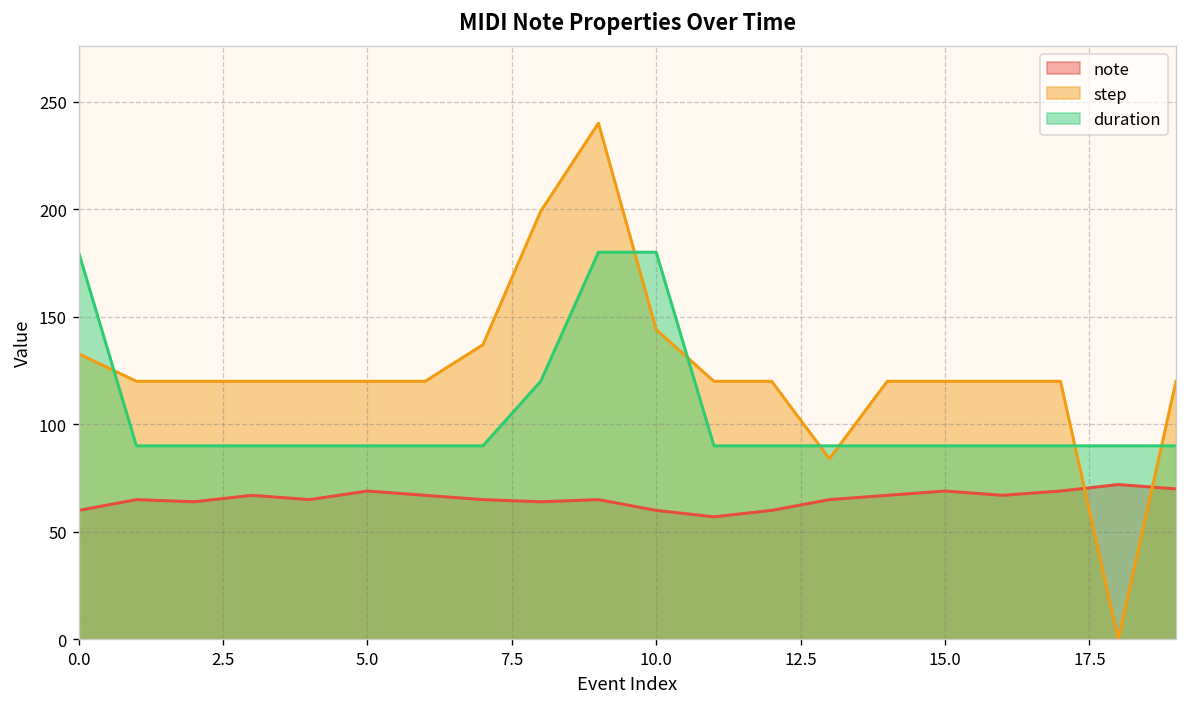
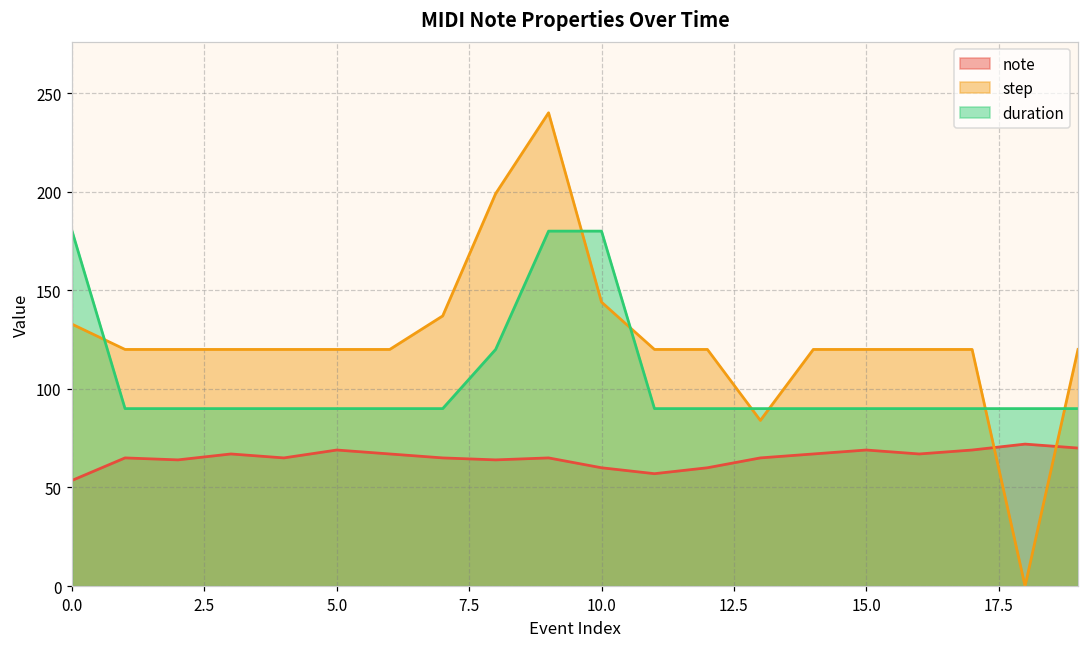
  {
    "note": {
-     "0.0": 60,
+     "0.0": 54,
      "5.0": 69,
      "10.0": 60,
      "15.0": 69
    },
    "step": {
      "0.0": 133,
      "5.0": 120,
      "10.0": 144,
      "15.0": 120
    },
    "duration": {
      "0.0": 180,
      "5.0": 90,
      "10.0": 180,
      "15.0": 90
    }
  }
